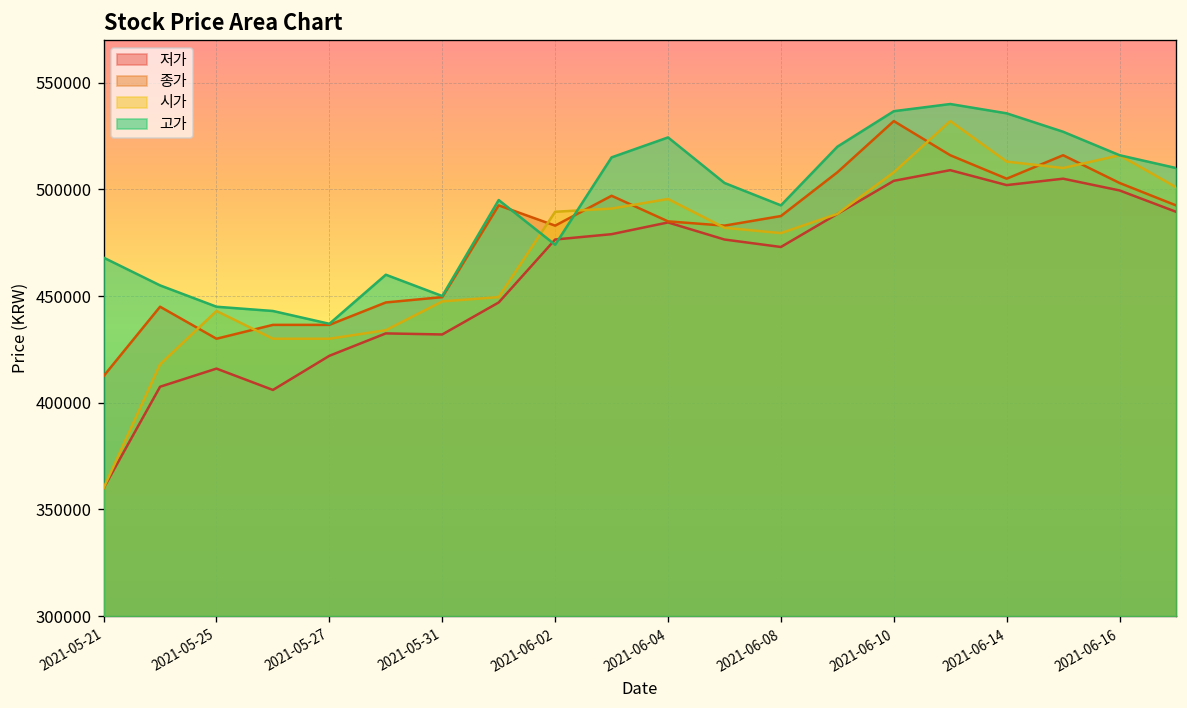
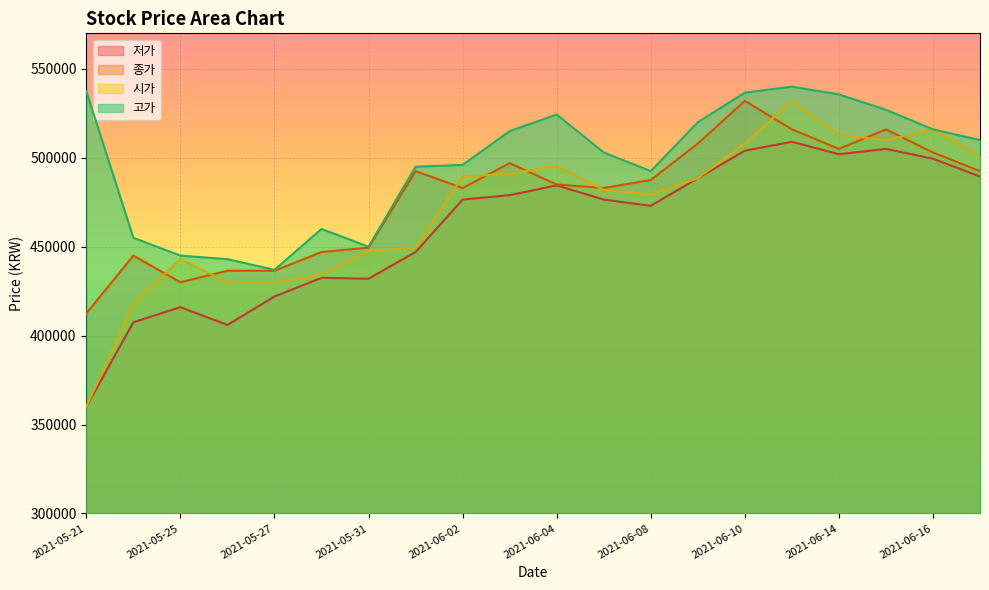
  {
    "고가": {
-     "2021-05-21": 468000,
+     "2021-05-21": 537000,
      "2021-05-25": 445000,
-     "2021-06-02": 474000,
+     "2021-06-02": 496000,
      "2021-06-04": 524000,
      "2021-06-08": 493000,
      "2021-06-10": 537000,
      "2021-06-14": 536000
    }
  }
